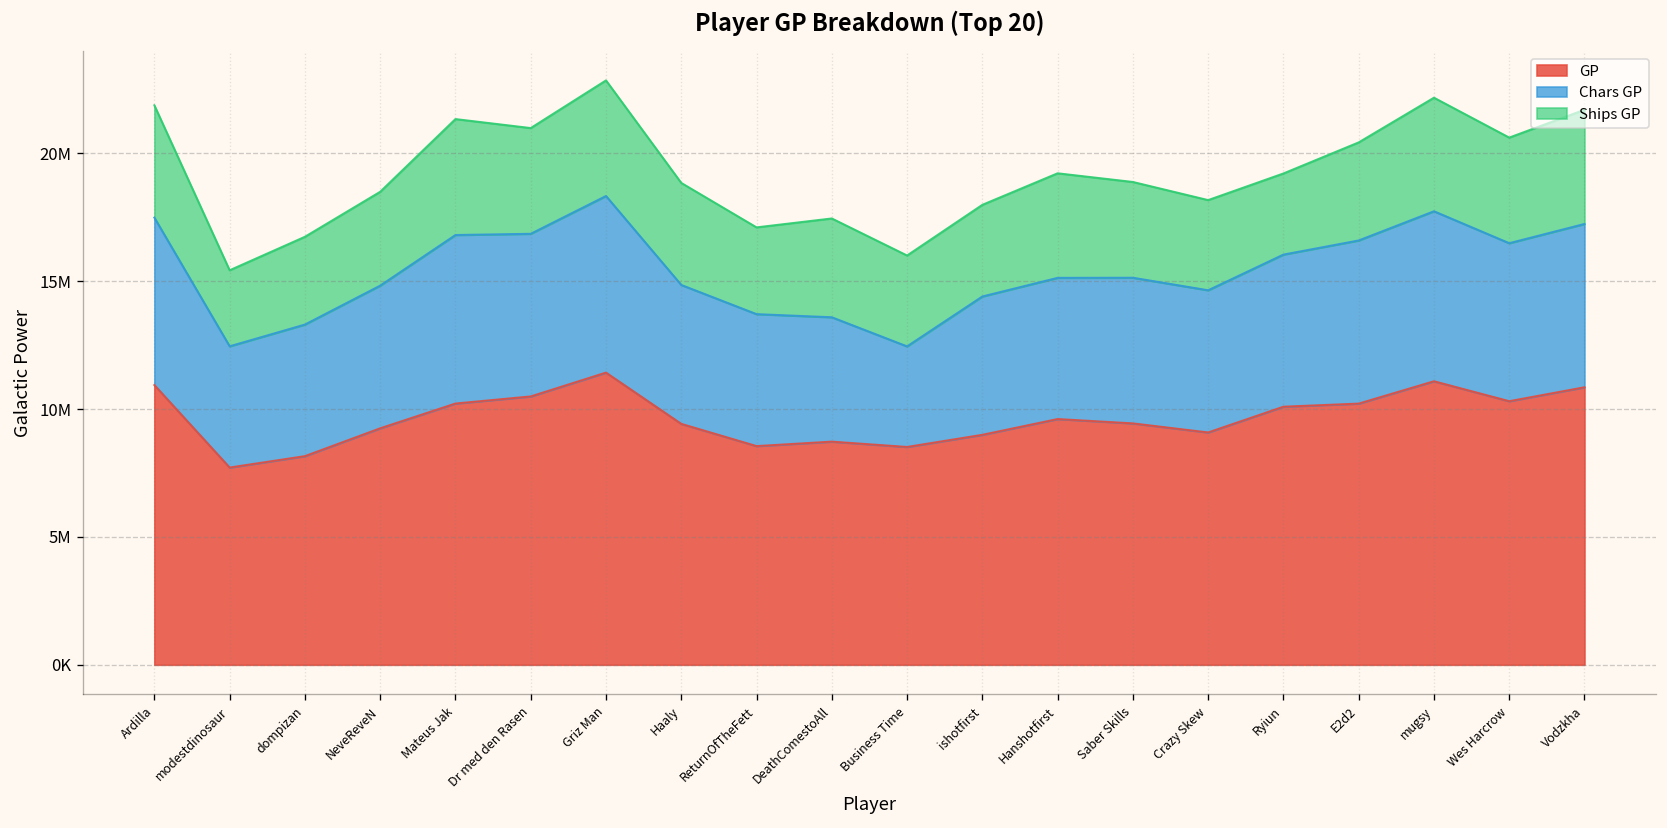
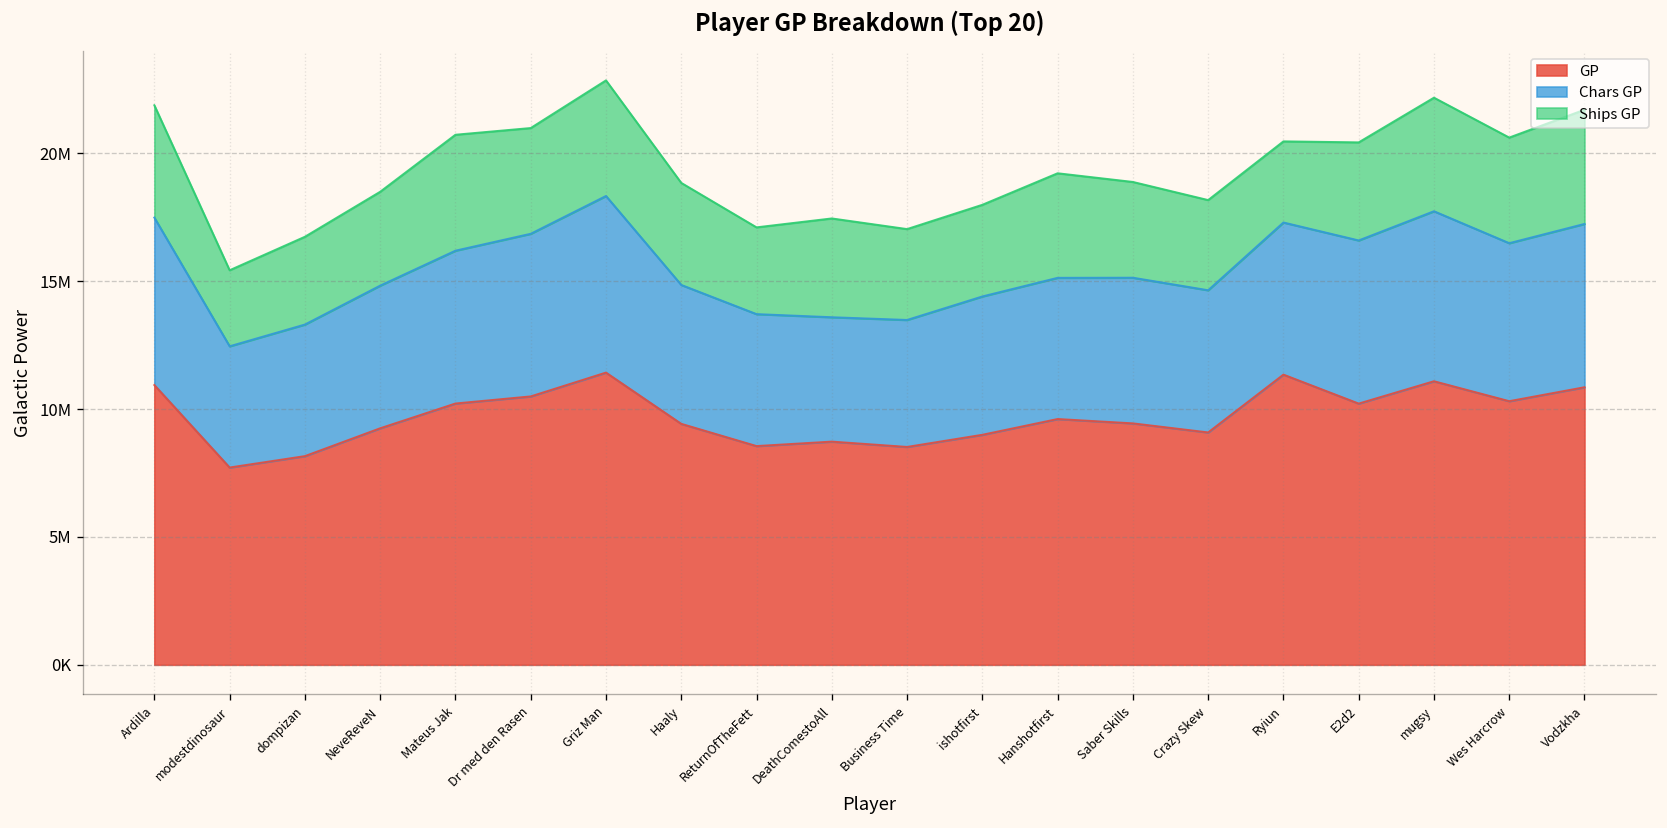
  {
    "GP": {
      "Ardilla": 10900000,
      "modestdinosaur": 7700000,
      "dompizan": 8200000,
      "NeveReveN": 9200000,
      "Mateus Jak": 10200000,
      "Dr med den Rasen": 10500000,
      "Griz Man": 11400000,
      "Haaly": 9400000,
      "ReturnOfTheFett": 8600000,
      "DeathComestoAll": 8700000,
      "Business Time": 8500000,
      "ishotfirst": 9000000,
      "Hanshotfirst": 9600000,
      "Saber Skills": 9400000,
      "Crazy Skew": 9100000,
-     "Ryiun": 10100000,
+     "Ryiun": 11300000,
      "E2d2": 10200000,
      "mugsy": 11100000,
      "Wes Harcrow": 10300000,
      "Vodzkha": 10900000
    },
    "Chars GP": {
      "Ardilla": 6500000,
      "modestdinosaur": 4700000,
      "dompizan": 5100000,
      "NeveReveN": 5600000,
-     "Mateus Jak": 6600000,
+     "Mateus Jak": 6000000,
      "Dr med den Rasen": 6400000,
      "Griz Man": 6900000,
      "Haaly": 5400000,
      "ReturnOfTheFett": 5200000,
      "DeathComestoAll": 4900000,
-     "Business Time": 3900000,
+     "Business Time": 5000000,
      "ishotfirst": 5400000,
      "Hanshotfirst": 5500000,
      "Saber Skills": 5700000,
      "Crazy Skew": 5600000,
      "Ryiun": 5900000,
      "E2d2": 6400000,
      "mugsy": 6600000,
      "Wes Harcrow": 6200000,
      "Vodzkha": 6400000
    },
    "Ships GP": {
      "Ardilla": 4400000,
      "modestdinosaur": 3000000,
      "dompizan": 3400000,
      "NeveReveN": 3700000,
      "Mateus Jak": 4500000,
      "Dr med den Rasen": 4100000,
      "Griz Man": 4500000,
      "Haaly": 4000000,
      "ReturnOfTheFett": 3400000,
      "DeathComestoAll": 3900000,
      "Business Time": 3600000,
      "ishotfirst": 3600000,
      "Hanshotfirst": 4100000,
      "Saber Skills": 3700000,
      "Crazy Skew": 3500000,
      "Ryiun": 3200000,
      "E2d2": 3800000,
      "mugsy": 4400000,
      "Wes Harcrow": 4100000
    }
  }
